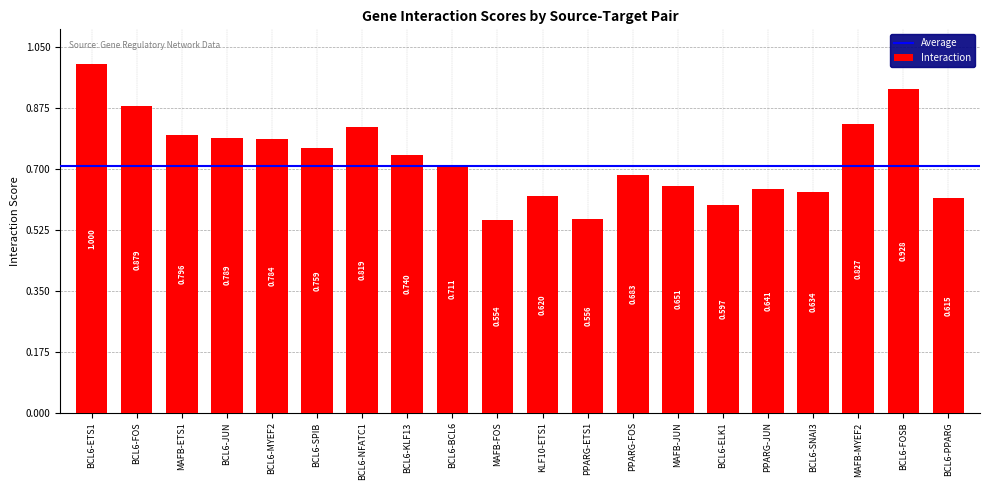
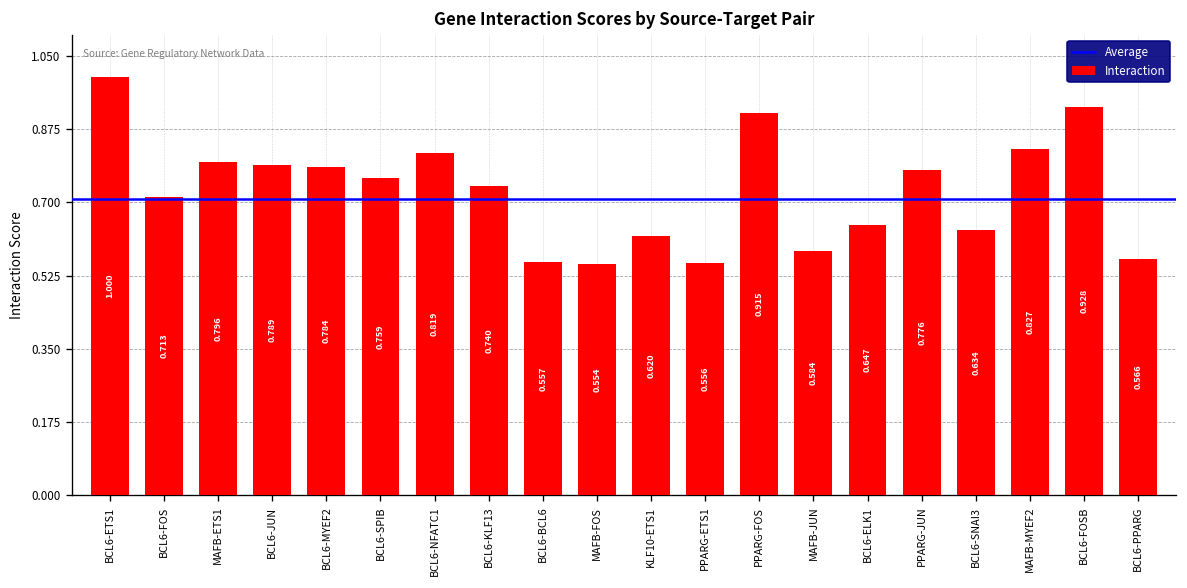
  {
    "BCL6-ETS1": 1.000,
-   "BCL6-FOS": 0.879,
+   "BCL6-FOS": 0.713,
    "MAFB-ETS1": 0.796,
    "BCL6-JUN": 0.789,
    "BCL6-MYEF2": 0.784,
    "BCL6-SPIB": 0.759,
    "BCL6-NFATC1": 0.819,
    "BCL6-KLF13": 0.740,
-   "BCL6-BCL6": 0.711,
+   "BCL6-BCL6": 0.557,
    "MAFB-FOS": 0.554,
    "KLF10-ETS1": 0.620,
    "PPARG-ETS1": 0.556,
-   "PPARG-FOS": 0.683,
-   "MAFB-JUN": 0.651,
-   "BCL6-ELK1": 0.597,
-   "PPARG-JUN": 0.641,
+   "PPARG-FOS": 0.915,
+   "MAFB-JUN": 0.584,
+   "BCL6-ELK1": 0.647,
+   "PPARG-JUN": 0.776,
    "BCL6-SNAI3": 0.634,
    "MAFB-MYEF2": 0.827,
    "BCL6-FOSB": 0.928,
-   "BCL6-PPARG": 0.615
+   "BCL6-PPARG": 0.566
  }
